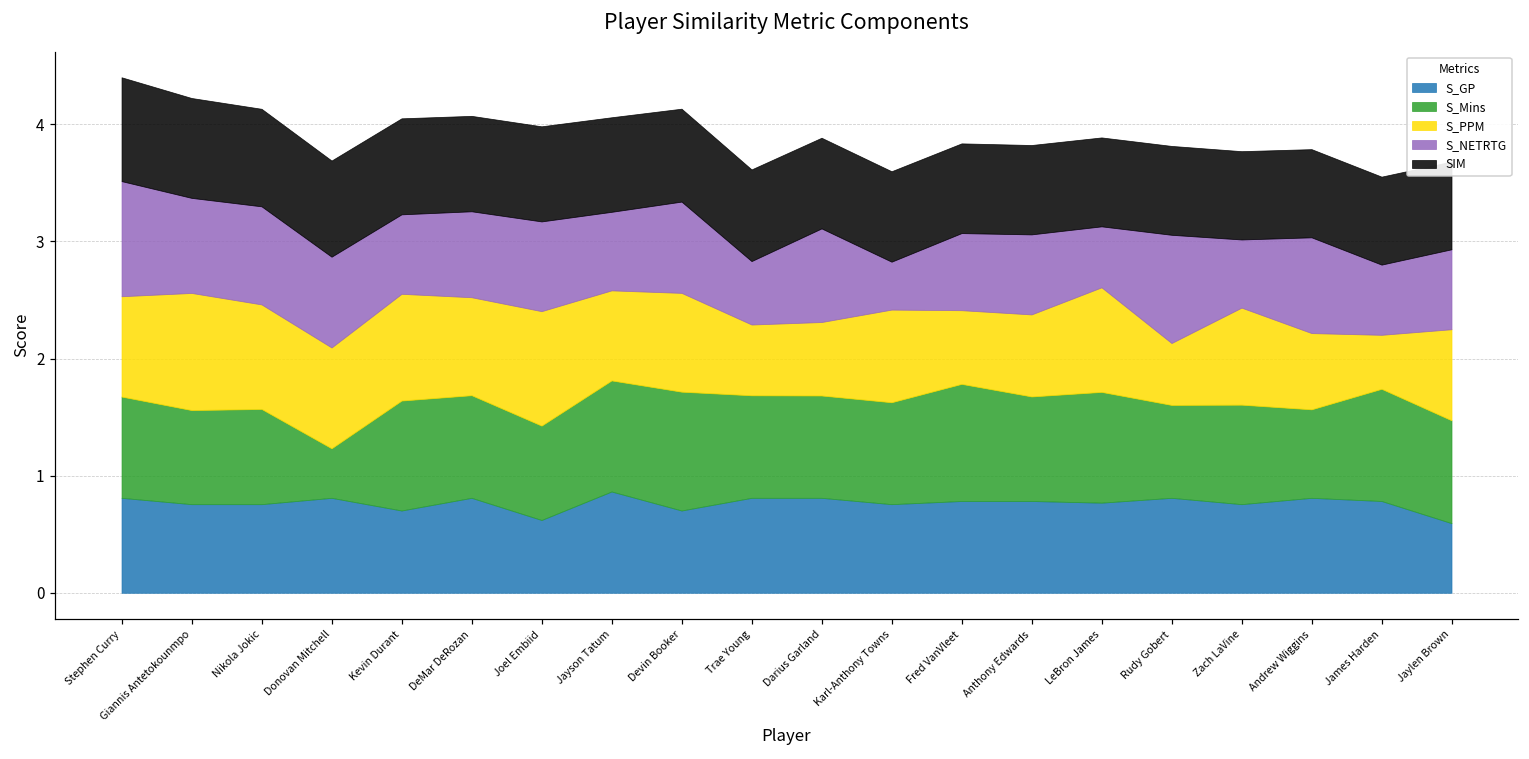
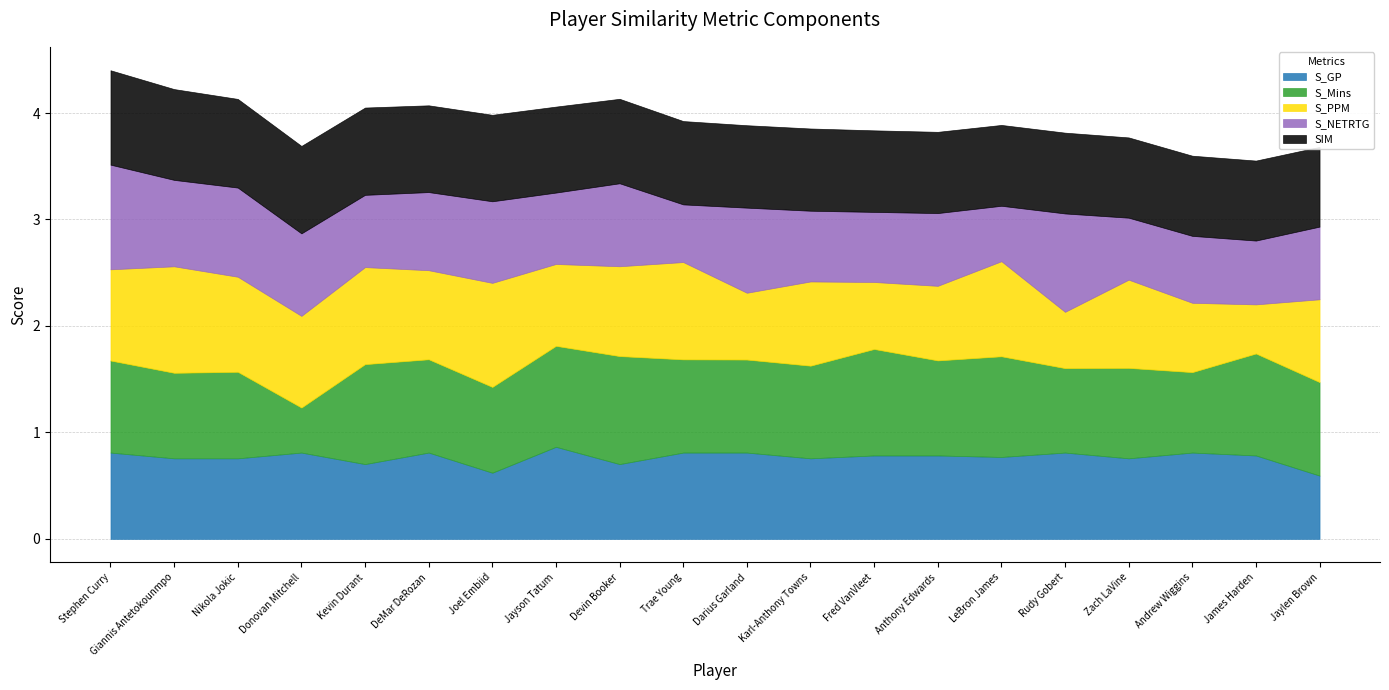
  {
    "S_GP": {
      "Stephen Curry": 0.81,
      "Giannis Antetokounmpo": 0.76,
      "Nikola Jokic": 0.76,
      "Donovan Mitchell": 0.81,
      "Kevin Durant": 0.70,
      "DeMar DeRozan": 0.81,
      "Joel Embiid": 0.62,
      "Jayson Tatum": 0.86,
      "Devin Booker": 0.70,
      "Trae Young": 0.81,
      "Darius Garland": 0.81,
      "Karl-Anthony Towns": 0.76,
      "Fred VanVleet": 0.78,
      "Anthony Edwards": 0.78,
      "LeBron James": 0.77,
      "Rudy Gobert": 0.81,
      "Zach LaVine": 0.76,
      "Andrew Wiggins": 0.81,
      "James Harden": 0.78,
      "Jaylen Brown": 0.59
    },
    "S_Mins": {
      "Stephen Curry": 0.86,
      "Giannis Antetokounmpo": 0.80,
      "Nikola Jokic": 0.81,
      "Donovan Mitchell": 0.42,
      "Kevin Durant": 0.94,
      "DeMar DeRozan": 0.88,
      "Joel Embiid": 0.81,
      "Jayson Tatum": 0.95,
      "Devin Booker": 1.01,
      "Trae Young": 0.88,
      "Darius Garland": 0.87,
      "Karl-Anthony Towns": 0.87,
      "Fred VanVleet": 1.00,
      "Anthony Edwards": 0.89,
      "LeBron James": 0.95,
      "Rudy Gobert": 0.79,
      "Zach LaVine": 0.85,
      "Andrew Wiggins": 0.76,
      "James Harden": 0.96,
      "Jaylen Brown": 0.88
    },
    "S_PPM": {
      "Stephen Curry": 0.86,
      "Giannis Antetokounmpo": 1.00,
      "Nikola Jokic": 0.89,
      "Donovan Mitchell": 0.86,
      "Kevin Durant": 0.91,
      "DeMar DeRozan": 0.84,
      "Joel Embiid": 0.98,
      "Jayson Tatum": 0.77,
      "Devin Booker": 0.84,
-     "Trae Young": 0.60,
+     "Trae Young": 0.91,
      "Darius Garland": 0.63,
      "Karl-Anthony Towns": 0.79,
      "Fred VanVleet": 0.63,
      "Anthony Edwards": 0.70,
      "LeBron James": 0.89,
      "Rudy Gobert": 0.53,
      "Zach LaVine": 0.83,
      "Andrew Wiggins": 0.65,
      "James Harden": 0.46,
      "Jaylen Brown": 0.78
    },
    "S_NETRTG": {
      "Stephen Curry": 0.98,
      "Giannis Antetokounmpo": 0.81,
      "Nikola Jokic": 0.84,
      "Donovan Mitchell": 0.78,
      "Kevin Durant": 0.68,
      "DeMar DeRozan": 0.73,
      "Joel Embiid": 0.77,
      "Jayson Tatum": 0.67,
      "Devin Booker": 0.78,
      "Trae Young": 0.54,
      "Darius Garland": 0.80,
-     "Karl-Anthony Towns": 0.41,
+     "Karl-Anthony Towns": 0.66,
      "Fred VanVleet": 0.66,
      "Anthony Edwards": 0.68,
      "LeBron James": 0.52,
      "Rudy Gobert": 0.92,
      "Zach LaVine": 0.58,
-     "Andrew Wiggins": 0.82,
+     "Andrew Wiggins": 0.63,
      "James Harden": 0.60,
      "Jaylen Brown": 0.68
    },
    "SIM": {
      "Stephen Curry": 0.89,
      "Giannis Antetokounmpo": 0.85,
      "Nikola Jokic": 0.83,
      "Donovan Mitchell": 0.82,
      "Kevin Durant": 0.82,
      "DeMar DeRozan": 0.81,
      "Joel Embiid": 0.81,
      "Jayson Tatum": 0.81,
      "Devin Booker": 0.79,
      "Trae Young": 0.78,
      "Darius Garland": 0.77,
      "Karl-Anthony Towns": 0.77,
      "Fred VanVleet": 0.77,
      "Anthony Edwards": 0.76,
      "LeBron James": 0.76,
      "Rudy Gobert": 0.76,
      "Zach LaVine": 0.75,
      "Andrew Wiggins": 0.75,
      "James Harden": 0.75
    }
  }
